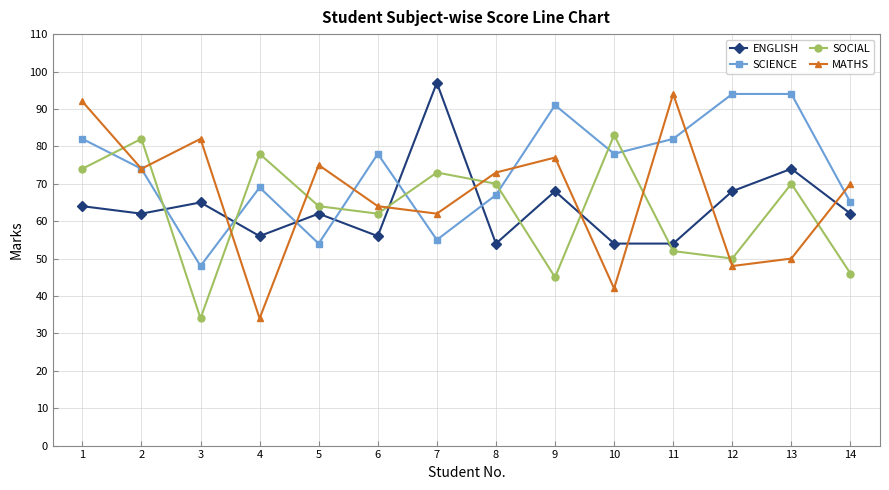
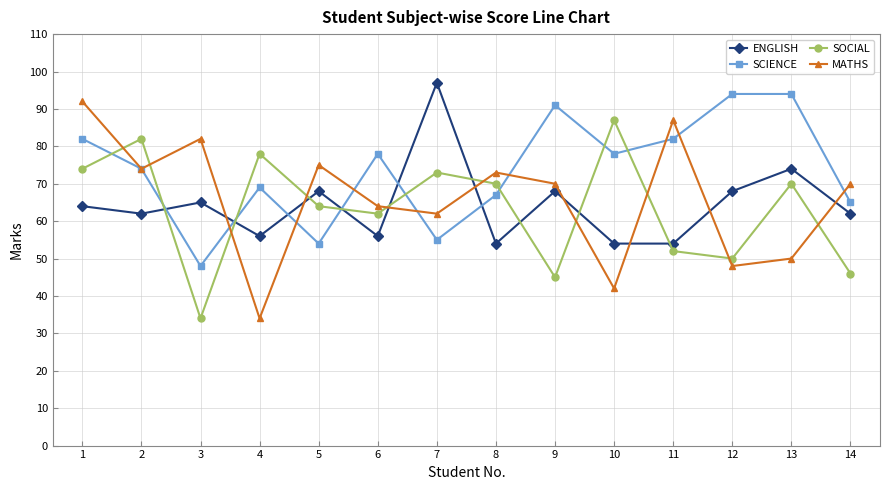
  {
    "ENGLISH": {
      "1": 64,
      "2": 62,
      "3": 65,
      "4": 56,
-     "5": 62,
+     "5": 68,
      "6": 56,
      "7": 97,
      "8": 54,
      "9": 68,
      "10": 54,
      "11": 54,
      "12": 68,
      "13": 74,
      "14": 62
    },
    "SCIENCE": {
      "1": 82,
      "3": 48,
      "4": 69,
      "5": 54,
      "6": 78,
      "7": 55,
      "8": 67,
      "9": 91,
      "10": 78,
      "11": 82,
      "12": 94,
      "13": 94,
      "14": 65
    },
    "SOCIAL": {
      "1": 74,
      "2": 82,
      "3": 34,
      "4": 78,
      "5": 64,
      "6": 62,
      "7": 73,
      "8": 70,
      "9": 45,
-     "10": 83,
+     "10": 87,
      "11": 52,
      "12": 50,
      "13": 70,
      "14": 46
    },
    "MATHS": {
      "1": 92,
      "3": 82,
      "4": 34,
      "5": 75,
      "6": 64,
      "7": 62,
      "8": 73,
-     "9": 77,
+     "9": 70,
      "10": 42,
-     "11": 94,
+     "11": 87,
      "12": 48,
      "13": 50,
      "14": 70
    }
  }
